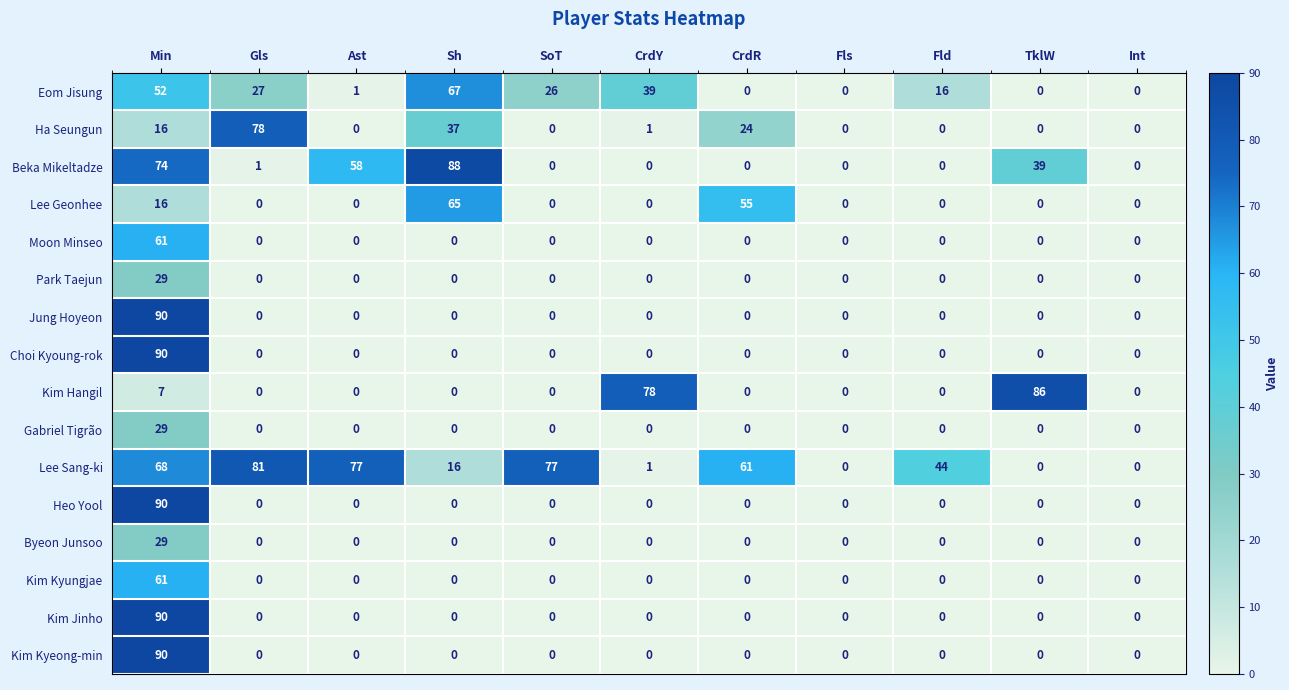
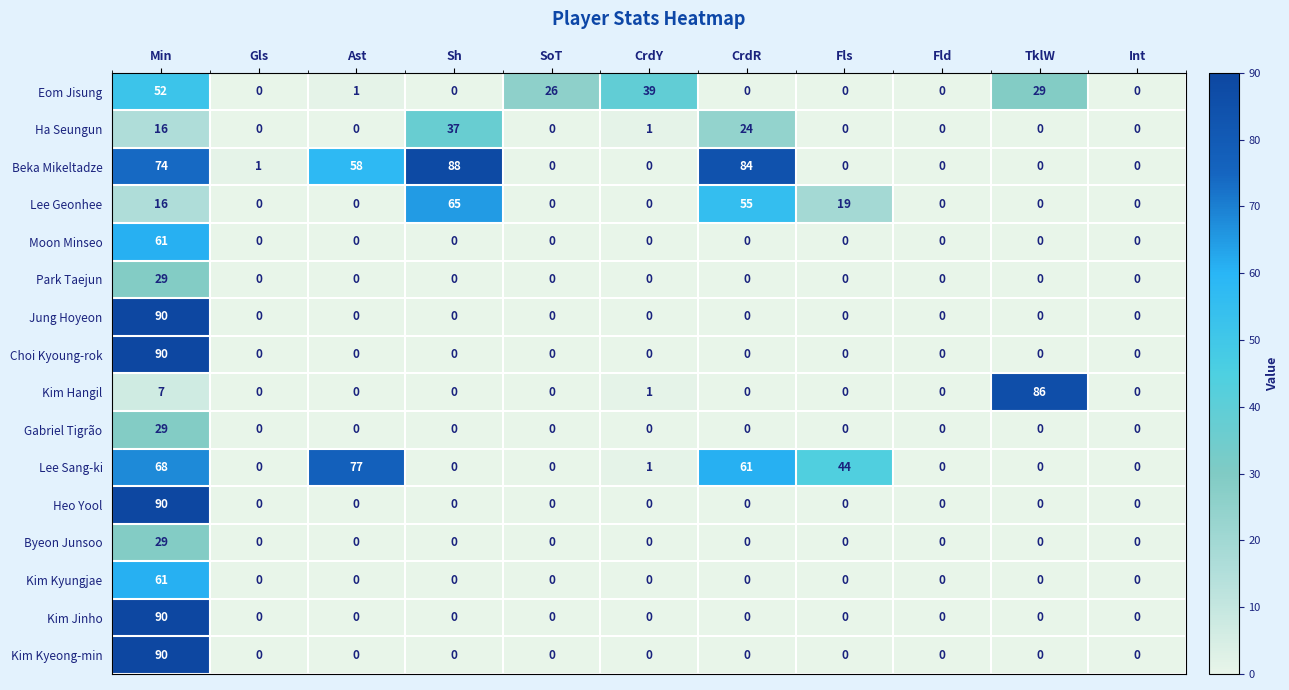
  {
    "Eom Jisung": {
      "Min": 52,
-     "Gls": 27,
+     "Gls": 0,
      "Ast": 1,
-     "Sh": 67,
+     "Sh": 0,
      "SoT": 26,
      "CrdY": 39,
      "CrdR": 0,
      "Fls": 0,
-     "Fld": 16,
-     "TklW": 0,
+     "Fld": 0,
+     "TklW": 29,
      "Int": 0
    },
    "Ha Seungun": {
      "Min": 16,
-     "Gls": 78,
+     "Gls": 0,
      "Ast": 0,
      "Sh": 37,
      "SoT": 0,
      "CrdY": 1,
      "CrdR": 24,
      "Fls": 0,
      "Fld": 0,
      "TklW": 0,
      "Int": 0
    },
    "Beka Mikeltadze": {
      "Min": 74,
      "Gls": 1,
      "Ast": 58,
      "Sh": 88,
      "SoT": 0,
      "CrdY": 0,
-     "CrdR": 0,
+     "CrdR": 84,
      "Fls": 0,
      "Fld": 0,
-     "TklW": 39,
+     "TklW": 0,
      "Int": 0
    },
    "Lee Geonhee": {
      "Min": 16,
      "Gls": 0,
      "Ast": 0,
      "Sh": 65,
      "SoT": 0,
      "CrdY": 0,
      "CrdR": 55,
-     "Fls": 0,
+     "Fls": 19,
      "Fld": 0,
      "TklW": 0,
      "Int": 0
    },
    "Moon Minseo": {
      "Min": 61,
      "Gls": 0,
      "Ast": 0,
      "Sh": 0,
      "SoT": 0,
      "CrdY": 0,
      "CrdR": 0,
      "Fls": 0,
      "Fld": 0,
      "TklW": 0,
      "Int": 0
    },
    "Park Taejun": {
      "Min": 29,
      "Gls": 0,
      "Ast": 0,
      "Sh": 0,
      "SoT": 0,
      "CrdY": 0,
      "CrdR": 0,
      "Fls": 0,
      "Fld": 0,
      "TklW": 0,
      "Int": 0
    },
    "Jung Hoyeon": {
      "Min": 90,
      "Gls": 0,
      "Ast": 0,
      "Sh": 0,
      "SoT": 0,
      "CrdY": 0,
      "CrdR": 0,
      "Fls": 0,
      "Fld": 0,
      "TklW": 0,
      "Int": 0
    },
    "Choi Kyoung-rok": {
      "Min": 90,
      "Gls": 0,
      "Ast": 0,
      "Sh": 0,
      "SoT": 0,
      "CrdY": 0,
      "CrdR": 0,
      "Fls": 0,
      "Fld": 0,
      "TklW": 0,
      "Int": 0
    },
    "Kim Hangil": {
      "Min": 7,
      "Gls": 0,
      "Ast": 0,
      "Sh": 0,
      "SoT": 0,
-     "CrdY": 78,
+     "CrdY": 1,
      "CrdR": 0,
      "Fls": 0,
      "Fld": 0,
      "TklW": 86,
      "Int": 0
    },
    "Gabriel Tigrão": {
      "Min": 29,
      "Gls": 0,
      "Ast": 0,
      "Sh": 0,
      "SoT": 0,
      "CrdY": 0,
      "CrdR": 0,
      "Fls": 0,
      "Fld": 0,
      "TklW": 0,
      "Int": 0
    },
    "Lee Sang-ki": {
      "Min": 68,
-     "Gls": 81,
+     "Gls": 0,
      "Ast": 77,
-     "Sh": 16,
-     "SoT": 77,
+     "Sh": 0,
+     "SoT": 0,
      "CrdY": 1,
      "CrdR": 61,
-     "Fls": 0,
-     "Fld": 44,
+     "Fls": 44,
+     "Fld": 0,
      "TklW": 0,
      "Int": 0
    },
    "Heo Yool": {
      "Min": 90,
      "Gls": 0,
      "Ast": 0,
      "Sh": 0,
      "SoT": 0,
      "CrdY": 0,
      "CrdR": 0,
      "Fls": 0,
      "Fld": 0,
      "TklW": 0,
      "Int": 0
    },
    "Byeon Junsoo": {
      "Min": 29,
      "Gls": 0,
      "Ast": 0,
      "Sh": 0,
      "SoT": 0,
      "CrdY": 0,
      "CrdR": 0,
      "Fls": 0,
      "Fld": 0,
      "TklW": 0,
      "Int": 0
    },
    "Kim Kyungjae": {
      "Min": 61,
      "Gls": 0,
      "Ast": 0,
      "Sh": 0,
      "SoT": 0,
      "CrdY": 0,
      "CrdR": 0,
      "Fls": 0,
      "Fld": 0,
      "TklW": 0,
      "Int": 0
    },
    "Kim Jinho": {
      "Min": 90,
      "Gls": 0,
      "Ast": 0,
      "Sh": 0,
      "SoT": 0,
      "CrdY": 0,
      "CrdR": 0,
      "Fls": 0,
      "Fld": 0,
      "TklW": 0,
      "Int": 0
    },
    "Kim Kyeong-min": {
      "Min": 90,
      "Gls": 0,
      "Ast": 0,
      "Sh": 0,
      "SoT": 0,
      "CrdY": 0,
      "CrdR": 0,
      "Fls": 0,
      "Fld": 0,
      "TklW": 0,
      "Int": 0
    }
  }
